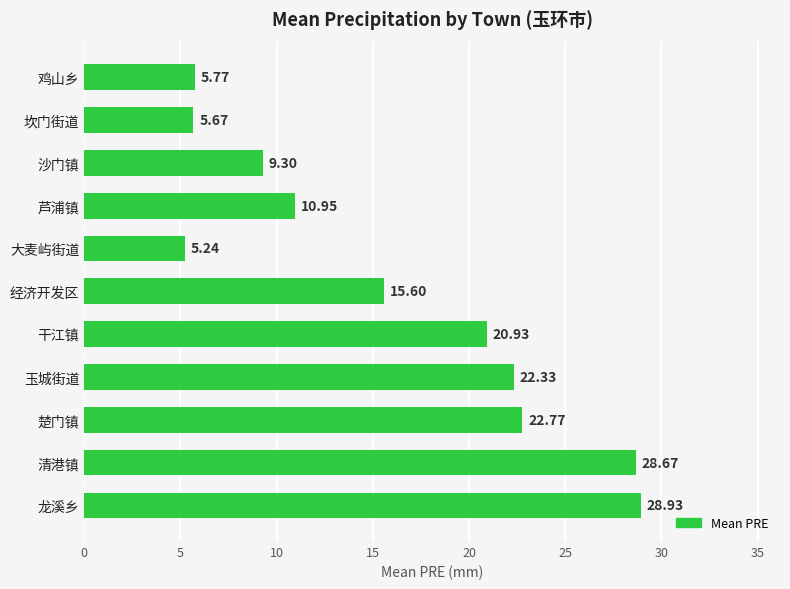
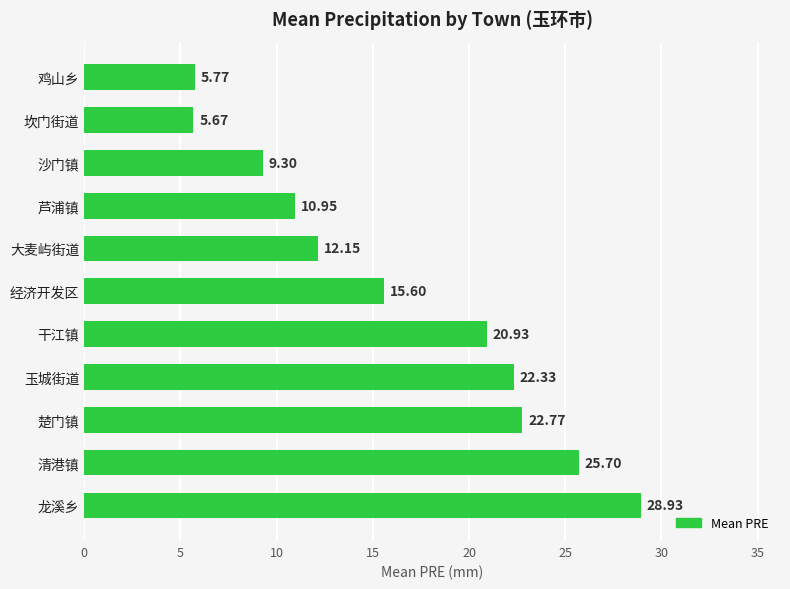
  {
    "鸡山乡": 5.77,
    "坎门街道": 5.67,
    "沙门镇": 9.30,
    "芦浦镇": 10.95,
-   "大麦屿街道": 5.24,
+   "大麦屿街道": 12.15,
    "经济开发区": 15.60,
    "干江镇": 20.93,
    "玉城街道": 22.33,
    "楚门镇": 22.77,
-   "清港镇": 28.67,
+   "清港镇": 25.70,
    "龙溪乡": 28.93
  }
